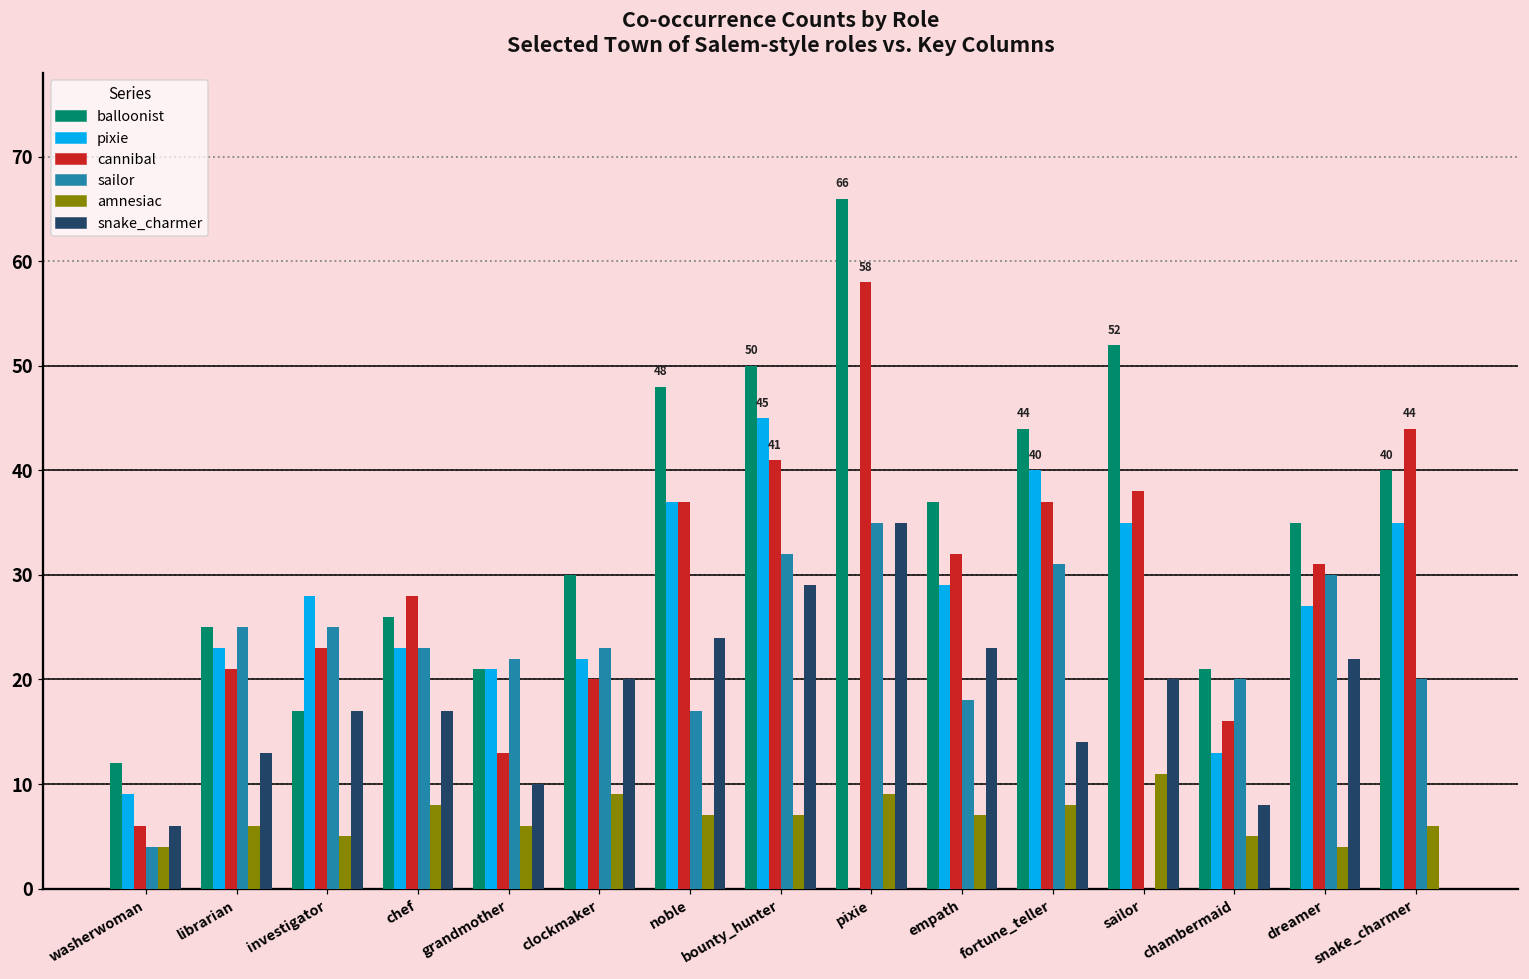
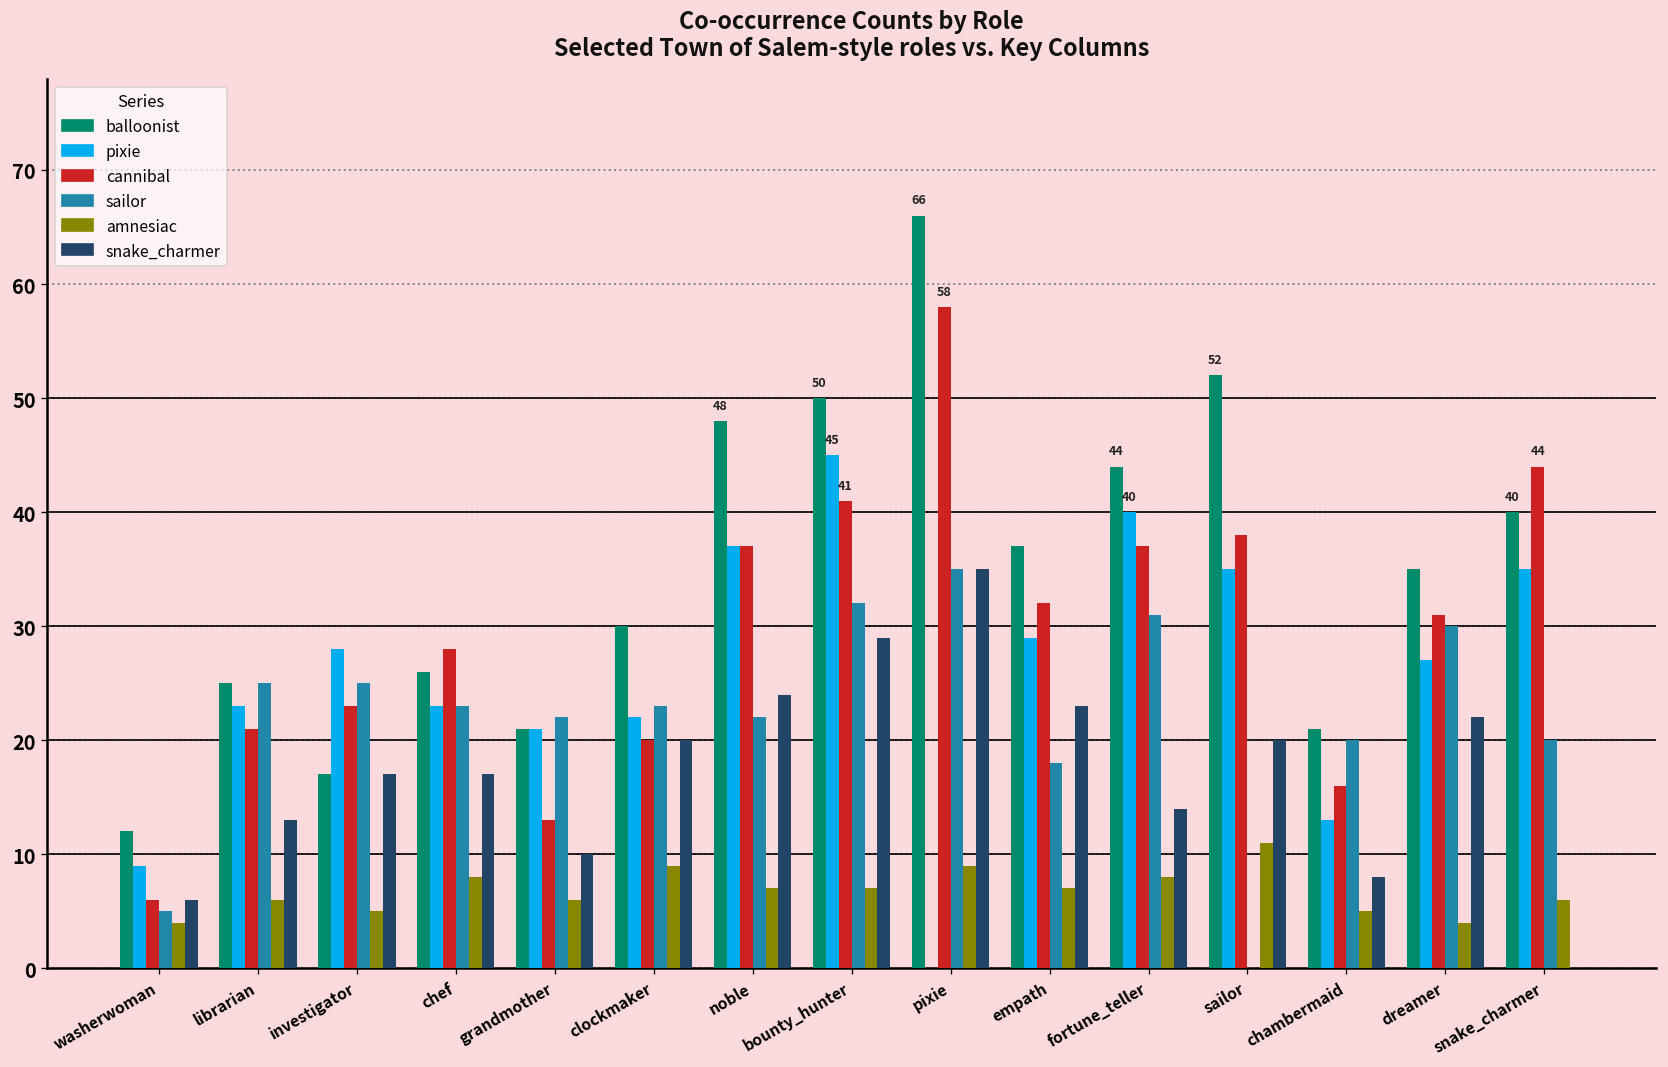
  {
    "balloonist": {
      "noble": 48,
      "bounty_hunter": 50,
      "pixie": 66,
      "fortune_teller": 44,
      "sailor": 52,
      "snake_charmer": 40
    },
    "pixie": {
      "bounty_hunter": 45,
      "fortune_teller": 40
    },
    "cannibal": {
      "bounty_hunter": 41,
      "pixie": 58,
      "snake_charmer": 44
    },
    "sailor": {
-     "washerwoman": 4,
+     "washerwoman": 5,
      "librarian": 25,
      "investigator": 25,
      "chef": 23,
      "grandmother": 22,
      "clockmaker": 23,
-     "noble": 17,
+     "noble": 22,
      "bounty_hunter": 32,
      "pixie": 35,
      "empath": 18,
      "fortune_teller": 31,
      "sailor": 0,
      "chambermaid": 20,
      "dreamer": 30,
      "snake_charmer": 20
    },
    "amnesiac": {
      "washerwoman": 4,
      "librarian": 6,
      "investigator": 5,
      "chef": 8,
      "grandmother": 6,
      "clockmaker": 9,
      "noble": 7,
      "bounty_hunter": 7,
      "pixie": 9,
      "empath": 7,
      "fortune_teller": 8,
      "sailor": 11,
      "chambermaid": 5,
      "dreamer": 4,
      "snake_charmer": 6
    },
    "snake_charmer": {
      "washerwoman": 6,
      "librarian": 13,
      "investigator": 17,
      "chef": 17,
      "grandmother": 10,
      "clockmaker": 20,
      "noble": 24,
      "bounty_hunter": 29,
      "pixie": 35,
      "empath": 23,
      "fortune_teller": 14,
      "sailor": 20,
      "chambermaid": 8,
      "dreamer": 22,
      "snake_charmer": 0
    }
  }
